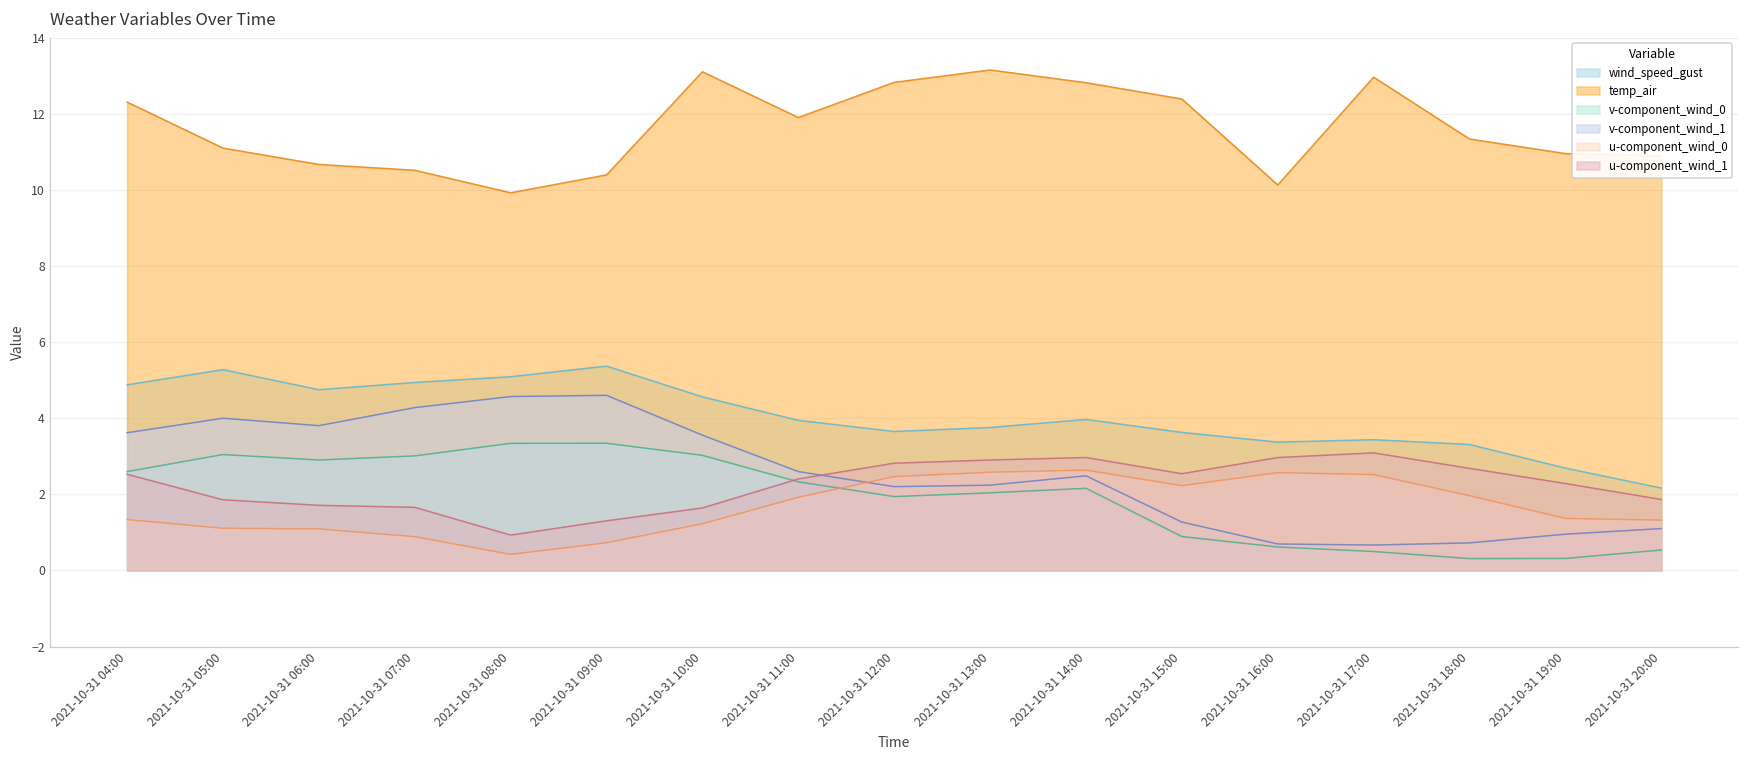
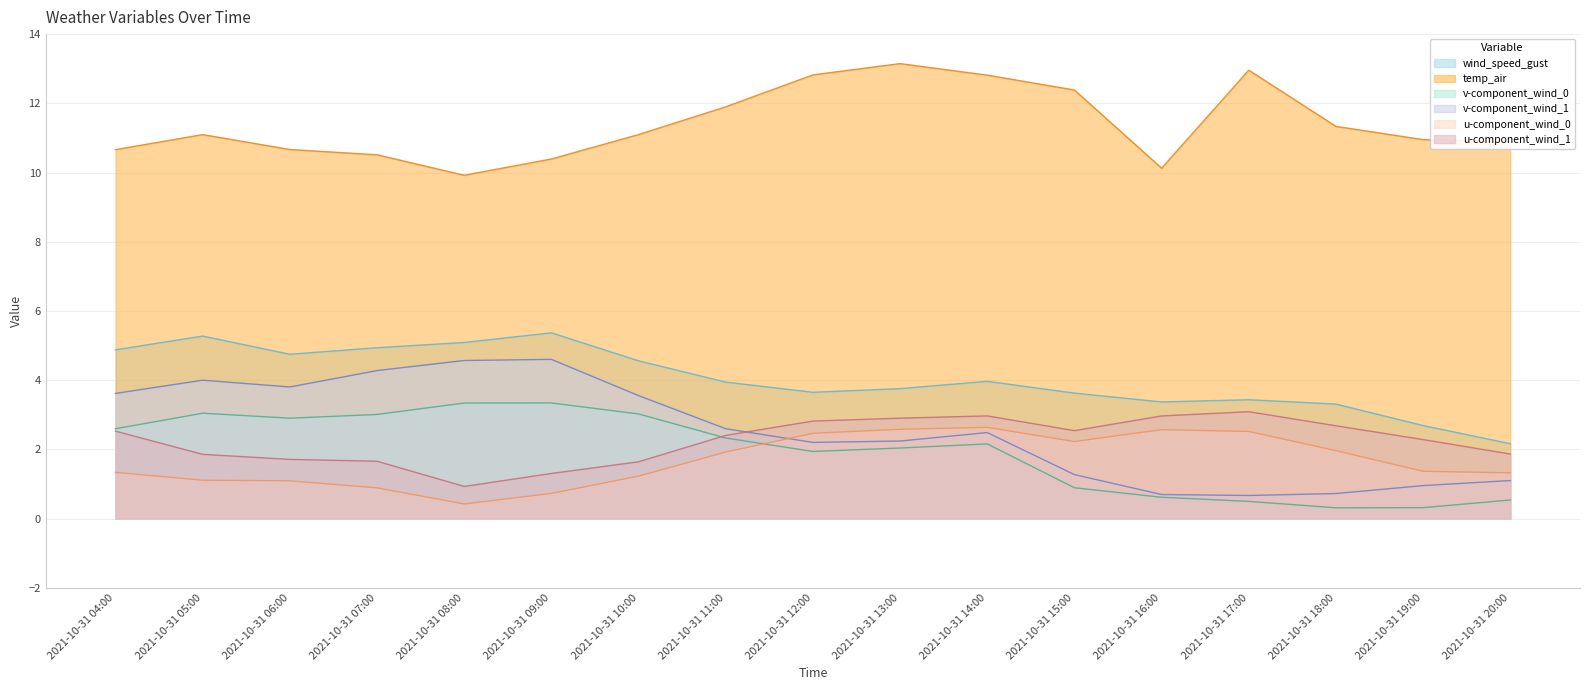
  {
    "temp_air": {
-     "2021-10-31 04:00": 12.3,
+     "2021-10-31 04:00": 10.7,
      "2021-10-31 05:00": 11.1,
      "2021-10-31 06:00": 10.7,
      "2021-10-31 07:00": 10.5,
      "2021-10-31 08:00": 9.9,
      "2021-10-31 09:00": 10.4,
-     "2021-10-31 10:00": 13.1,
+     "2021-10-31 10:00": 11.1,
      "2021-10-31 11:00": 11.9,
      "2021-10-31 12:00": 12.8,
      "2021-10-31 13:00": 13.1,
      "2021-10-31 14:00": 12.8,
      "2021-10-31 15:00": 12.4,
      "2021-10-31 16:00": 10.1,
      "2021-10-31 17:00": 13.0,
      "2021-10-31 18:00": 11.3,
      "2021-10-31 19:00": 11.0
    }
  }
